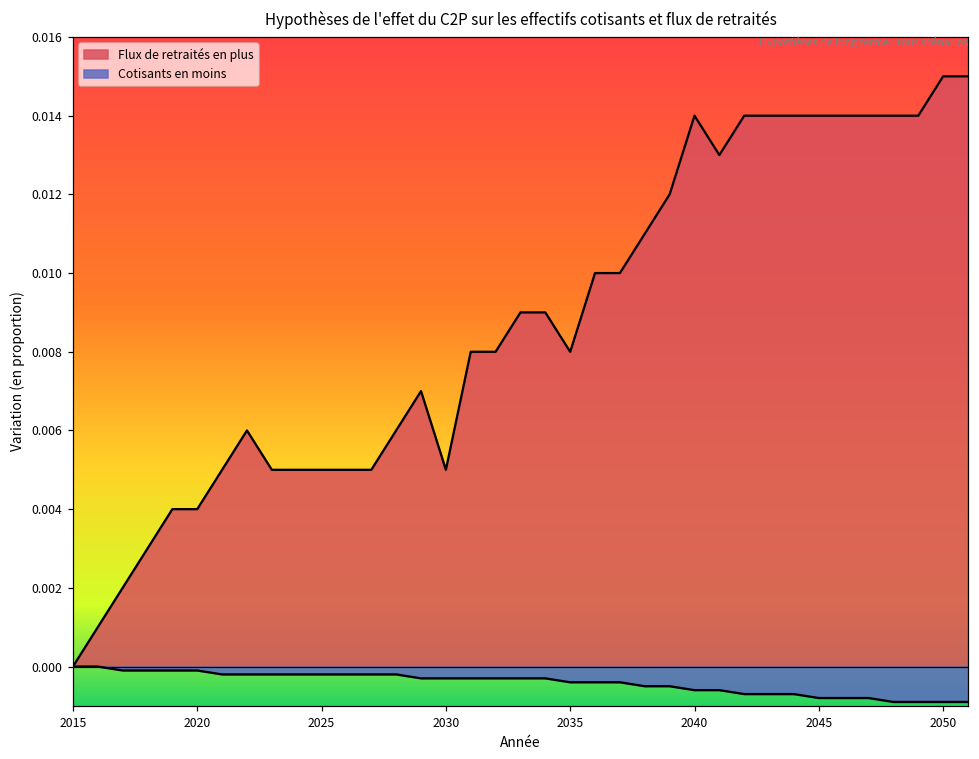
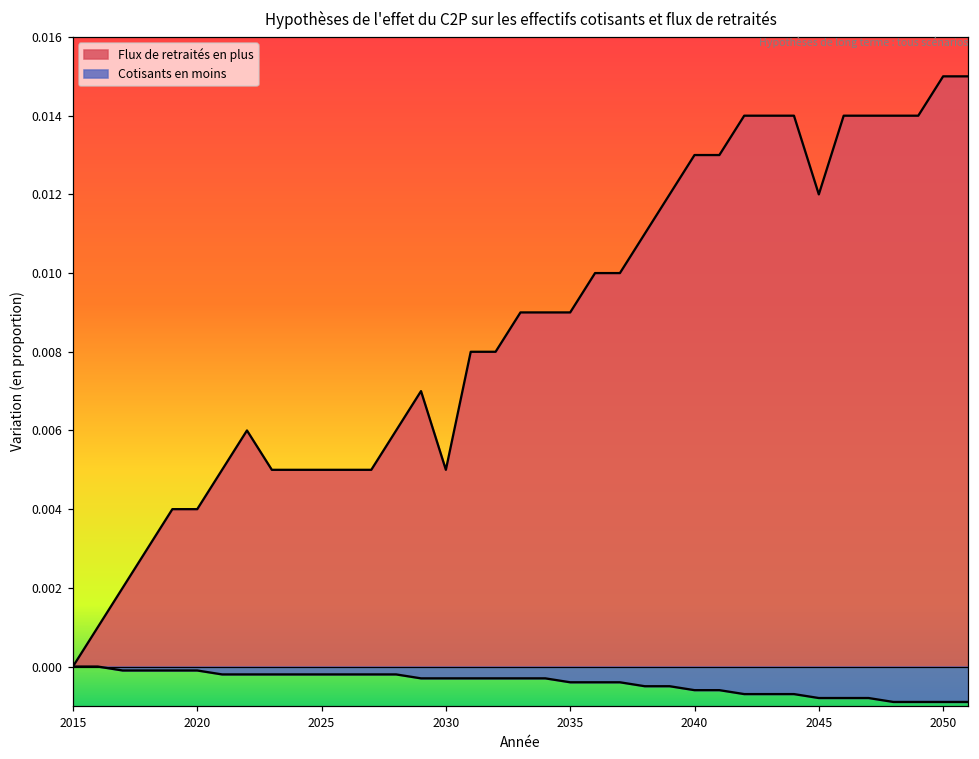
  {
    "Flux de retraités en plus": {
      "2020": 0.004,
      "2025": 0.005,
      "2030": 0.005,
-     "2035": 0.008,
-     "2040": 0.014,
-     "2045": 0.014,
+     "2035": 0.009,
+     "2040": 0.013,
+     "2045": 0.012,
      "2050": 0.015
    }
  }
